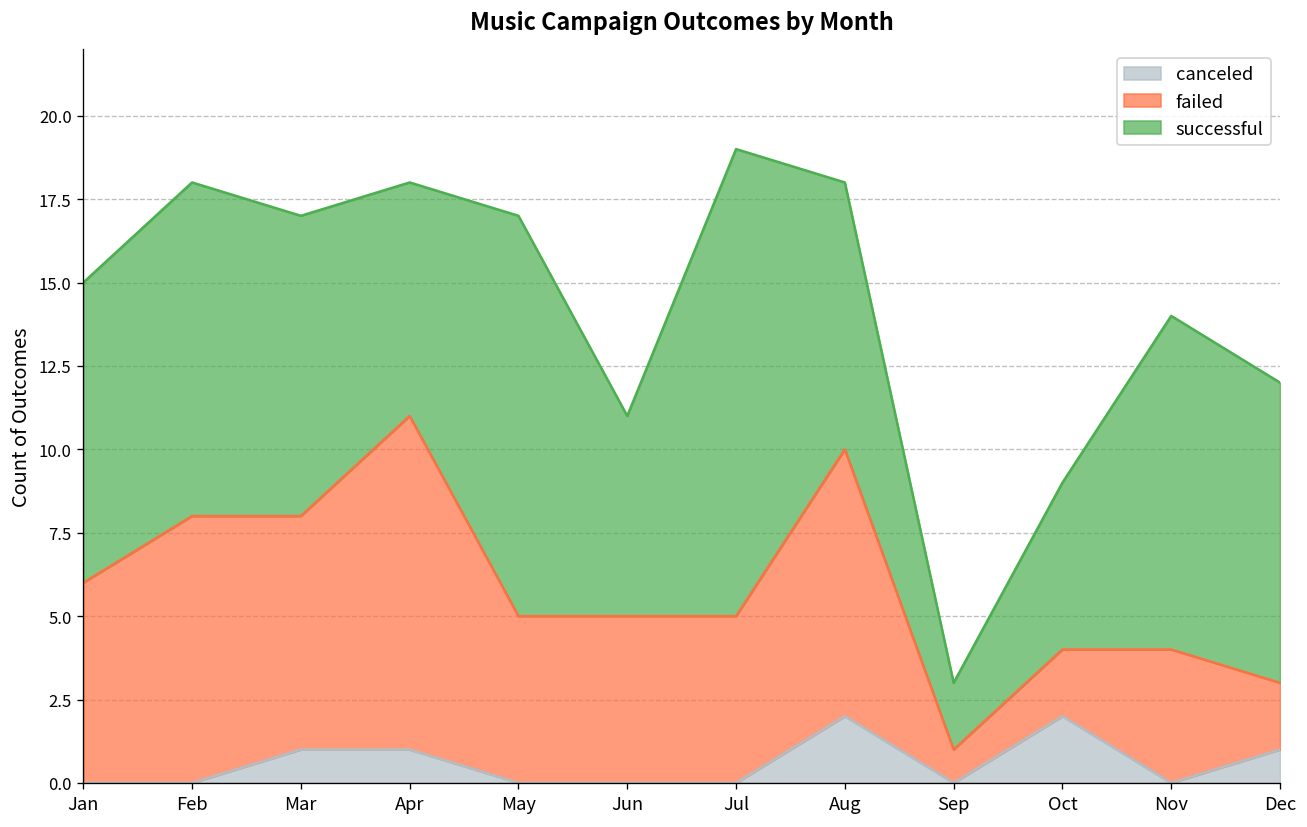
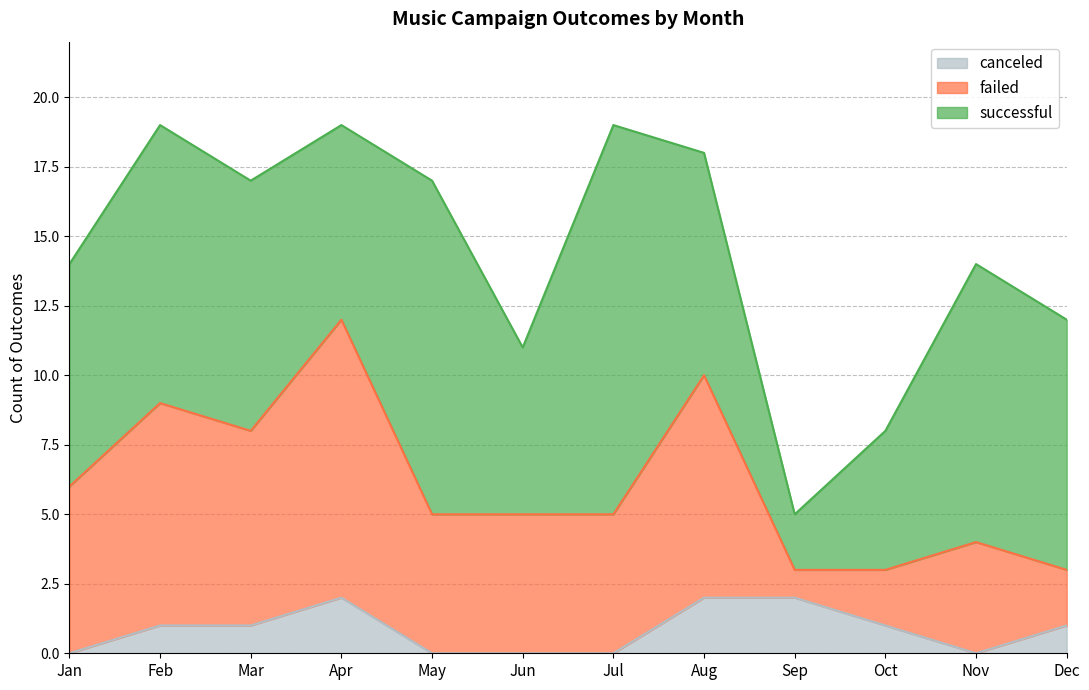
  {
    "canceled": {
      "Jan": 0,
-     "Feb": 0,
+     "Feb": 1,
      "Mar": 1,
-     "Apr": 1,
+     "Apr": 2,
      "May": 0,
      "Jun": 0,
      "Jul": 0,
      "Aug": 2,
-     "Sep": 0,
-     "Oct": 2,
+     "Sep": 2,
+     "Oct": 1,
      "Nov": 0,
      "Dec": 1
    },
    "failed": {
      "Jan": 6,
      "Feb": 8,
      "Mar": 7,
      "Apr": 10,
      "May": 5,
      "Jun": 5,
      "Jul": 5,
      "Aug": 8,
      "Sep": 1,
      "Oct": 2,
      "Nov": 4,
      "Dec": 2
    },
    "successful": {
-     "Jan": 9,
+     "Jan": 8,
      "Feb": 10,
      "Mar": 9,
      "Apr": 7,
      "May": 12,
      "Jun": 6,
      "Jul": 14,
      "Aug": 8,
      "Sep": 2,
      "Oct": 5,
      "Nov": 10,
      "Dec": 9
    }
  }
